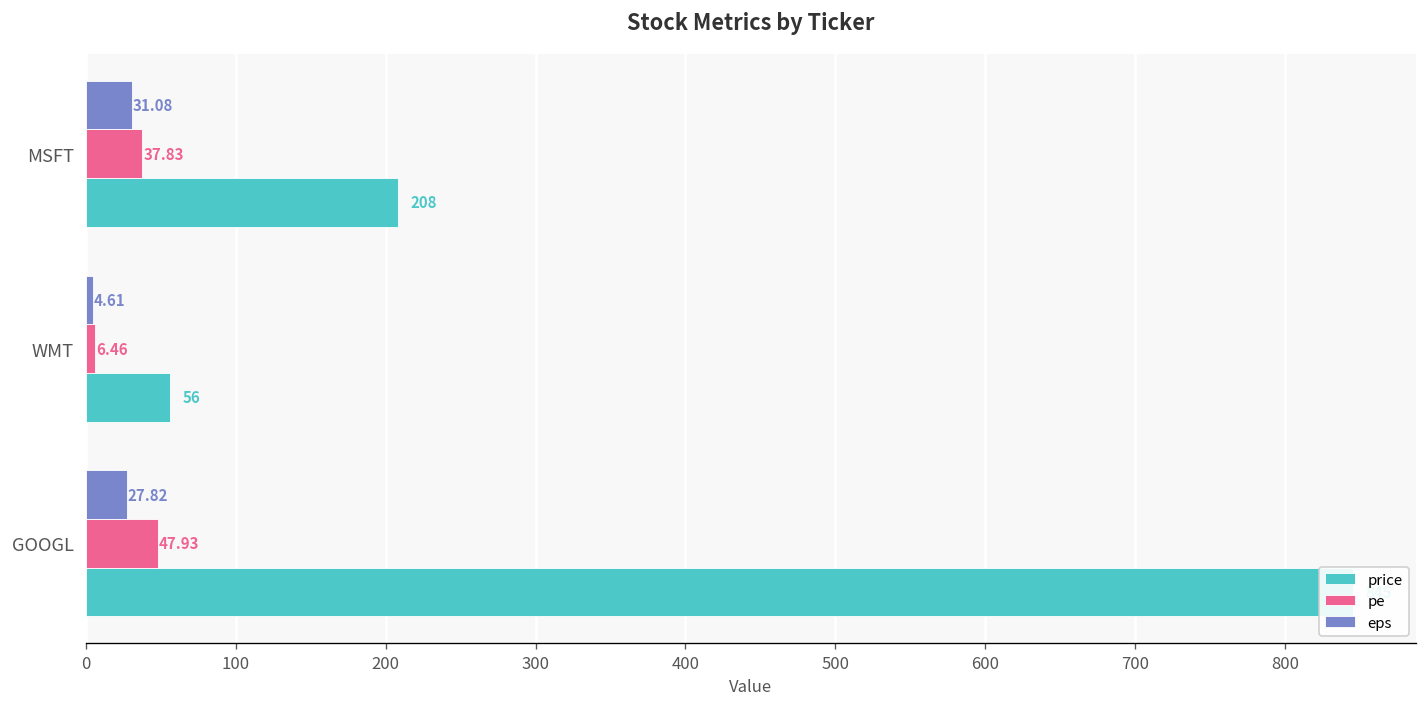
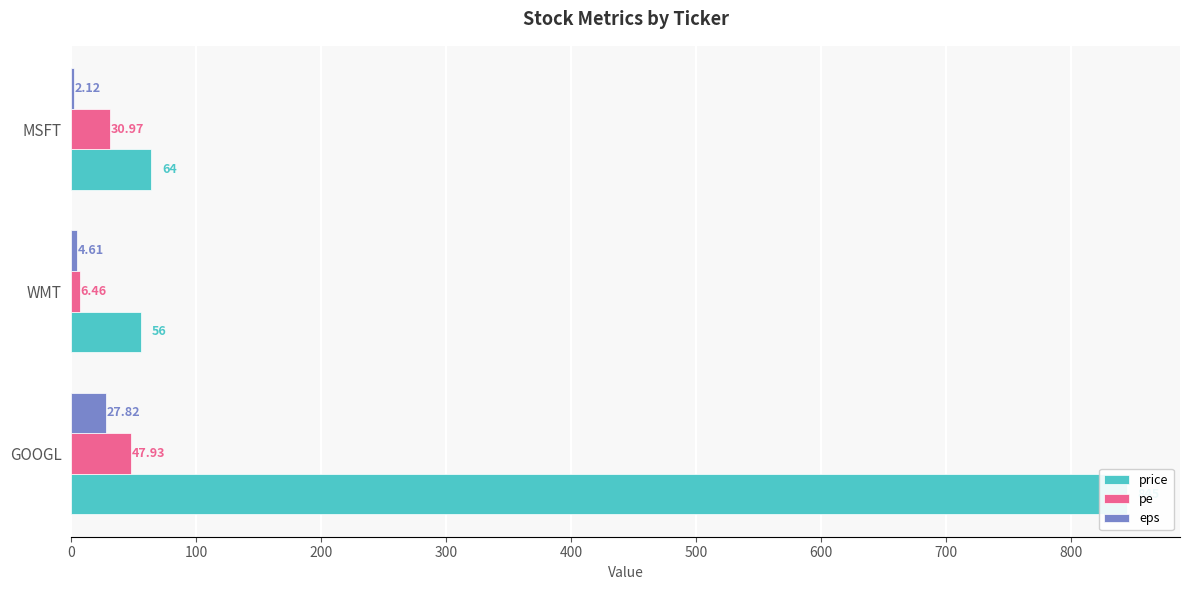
  {
    "price": {
-     "MSFT": 208,
+     "MSFT": 64,
      "WMT": 56
    },
    "pe": {
-     "MSFT": 37.83,
+     "MSFT": 30.97,
      "WMT": 6.46,
      "GOOGL": 47.93
    },
    "eps": {
-     "MSFT": 31.08,
+     "MSFT": 2.12,
      "WMT": 4.61,
      "GOOGL": 27.82
    }
  }
